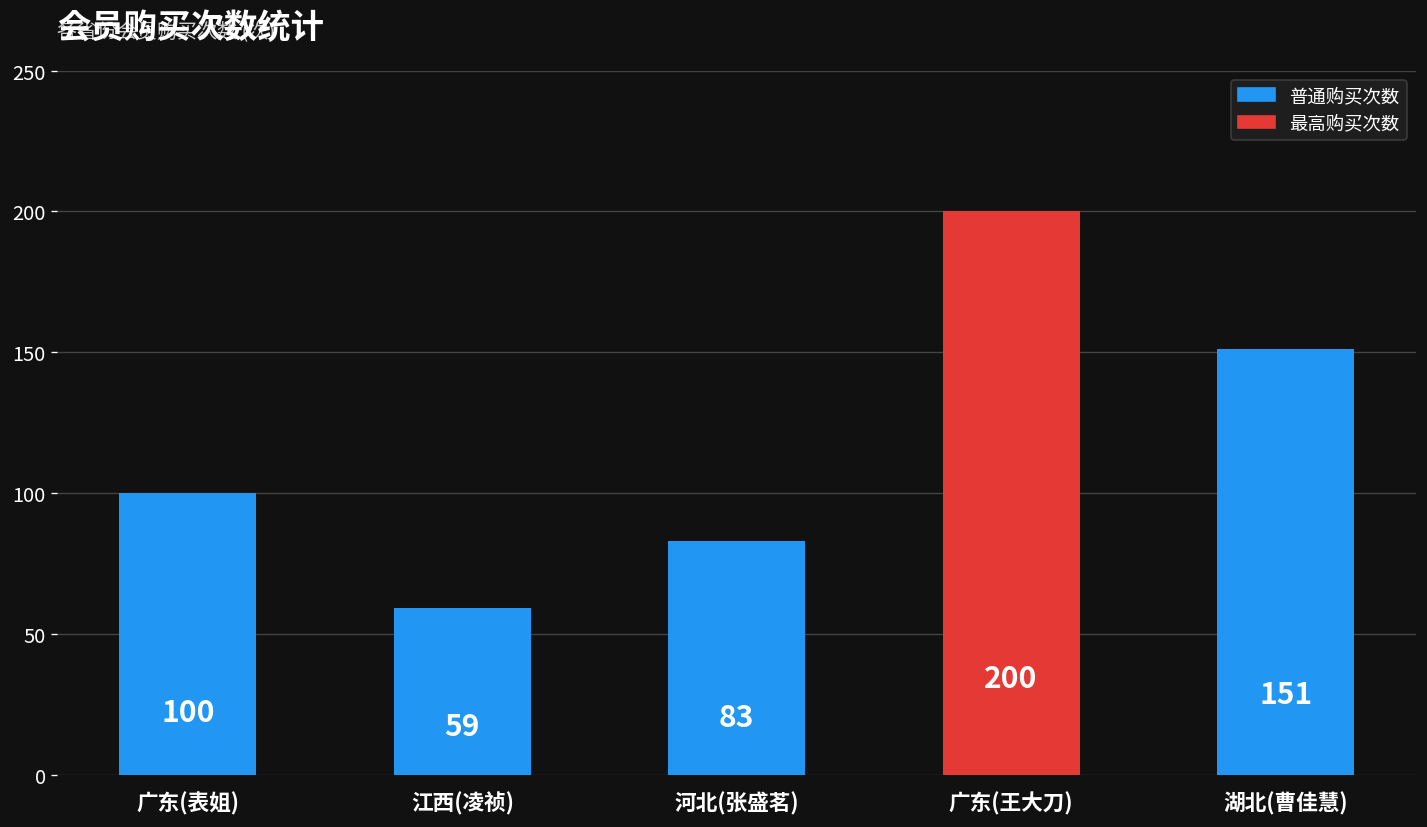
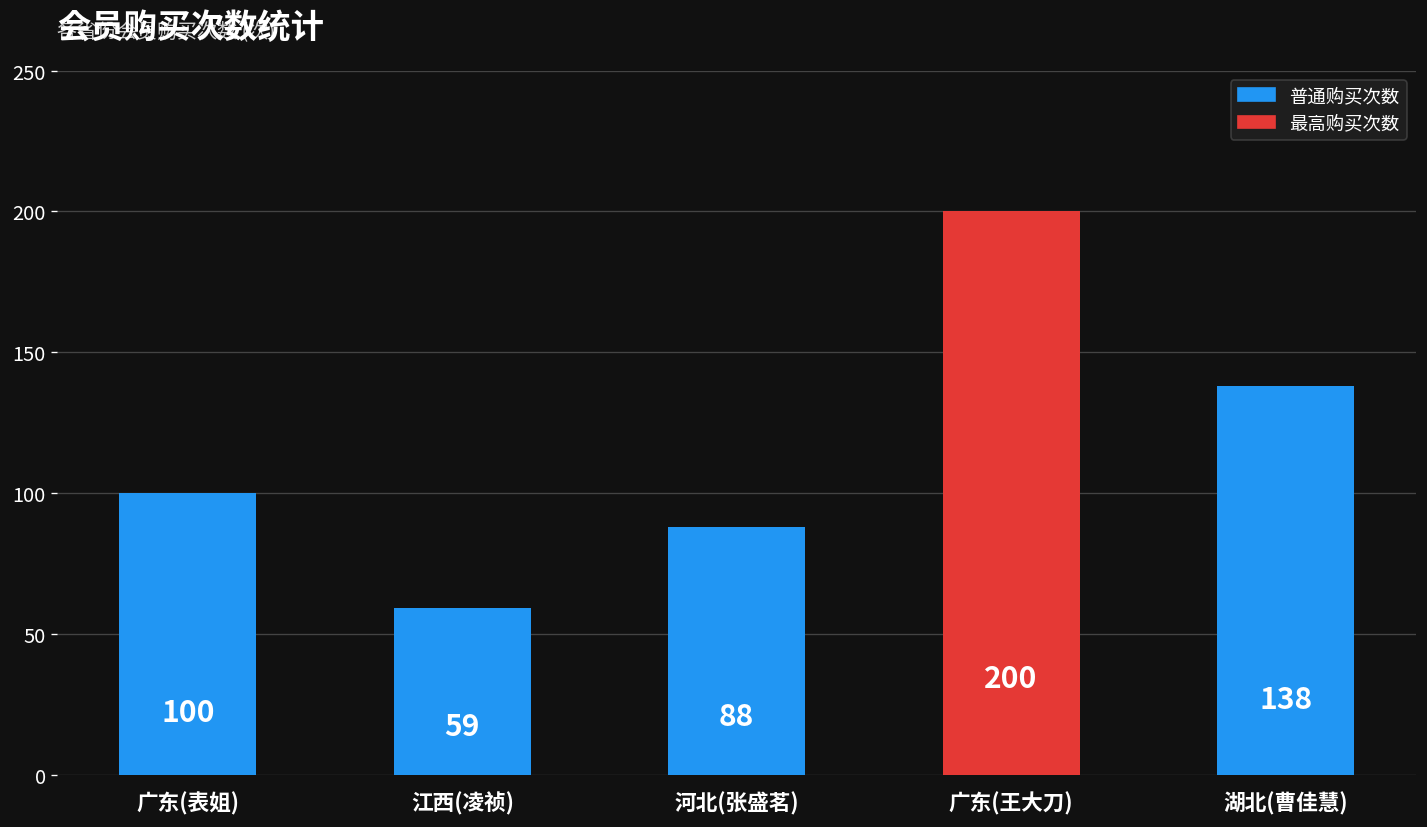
  {
    "广东(表姐)": 100,
    "江西(凌祯)": 59,
-   "河北(张盛茗)": 83,
+   "河北(张盛茗)": 88,
    "广东(王大刀)": 200,
-   "湖北(曹佳慧)": 151
+   "湖北(曹佳慧)": 138
  }
